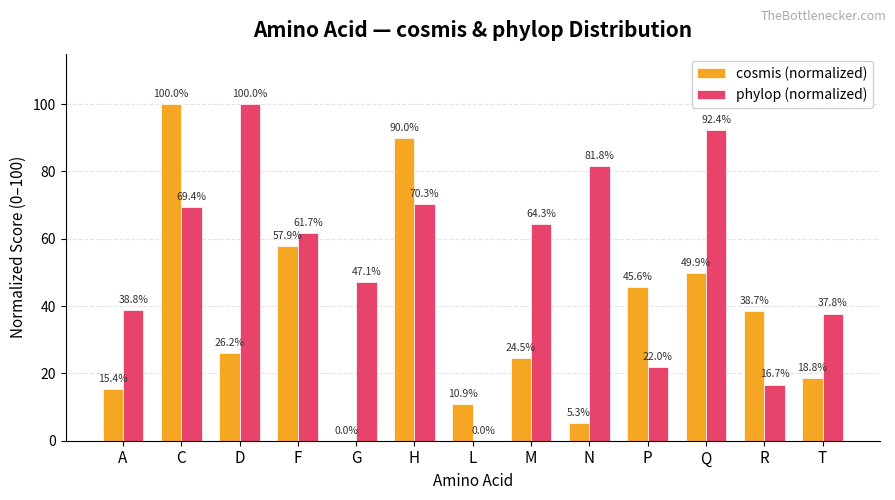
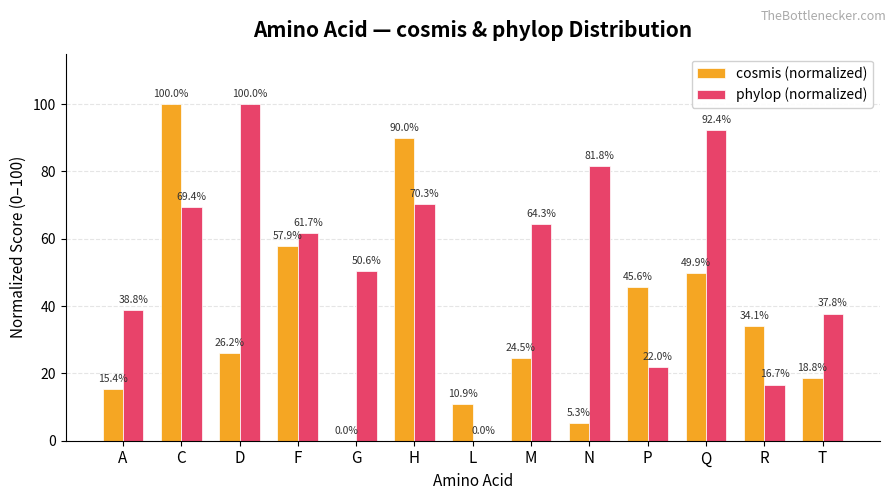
  {
    "cosmis (normalized)": {
      "A": "15.4%",
      "C": "100.0%",
      "D": "26.2%",
      "F": "57.9%",
      "G": "0.0%",
      "H": "90.0%",
      "L": "10.9%",
      "M": "24.5%",
      "N": "5.3%",
      "P": "45.6%",
      "Q": "49.9%",
-     "R": "38.7%",
+     "R": "34.1%",
      "T": "18.8%"
    },
    "phylop (normalized)": {
      "A": "38.8%",
      "C": "69.4%",
      "D": "100.0%",
      "F": "61.7%",
-     "G": "47.1%",
+     "G": "50.6%",
      "H": "70.3%",
      "L": "0.0%",
      "M": "64.3%",
      "N": "81.8%",
      "P": "22.0%",
      "Q": "92.4%",
      "R": "16.7%",
      "T": "37.8%"
    }
  }
